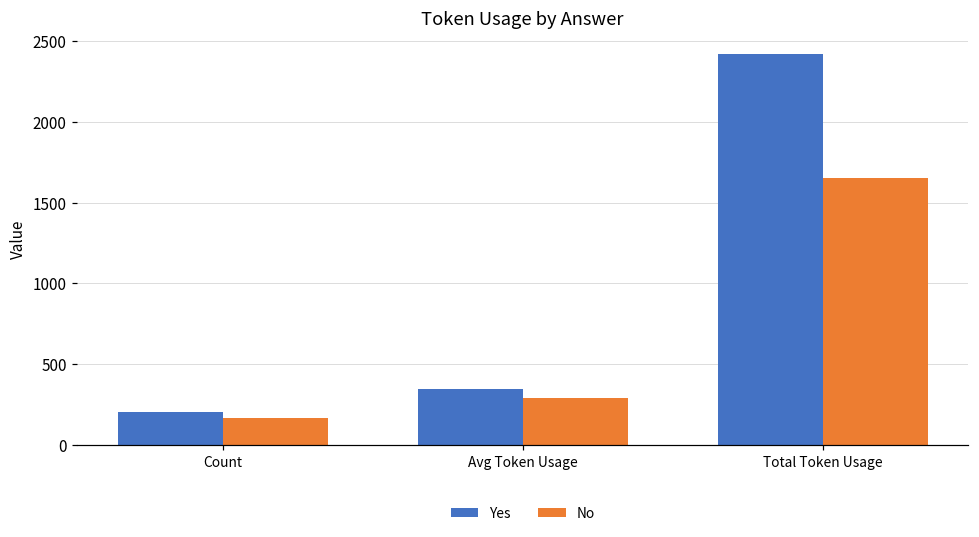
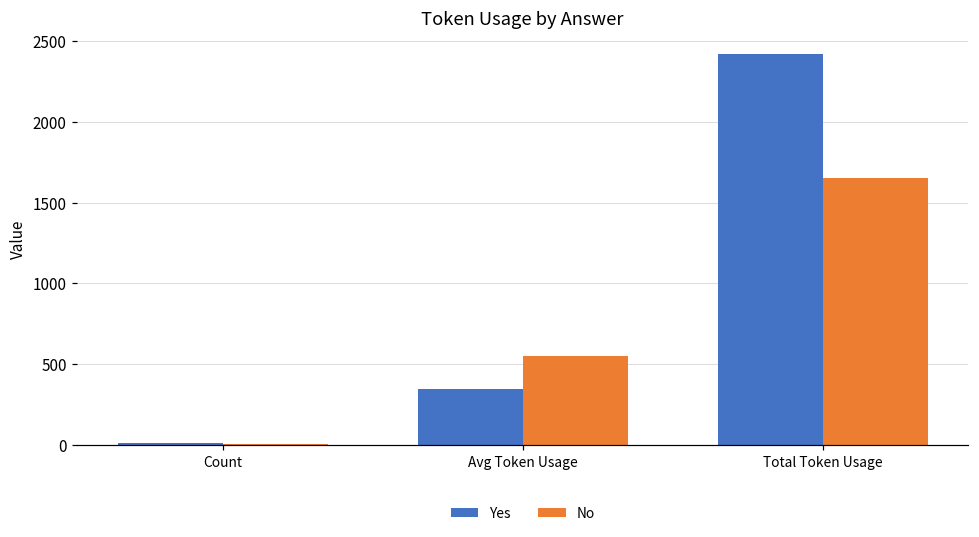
  {
    "Yes": {
-     "Count": 200,
+     "Count": 10,
      "Avg Token Usage": 350,
      "Total Token Usage": 2430
    },
    "No": {
-     "Count": 160,
-     "Avg Token Usage": 290,
+     "Count": 0,
+     "Avg Token Usage": 550,
      "Total Token Usage": 1650
    }
  }
